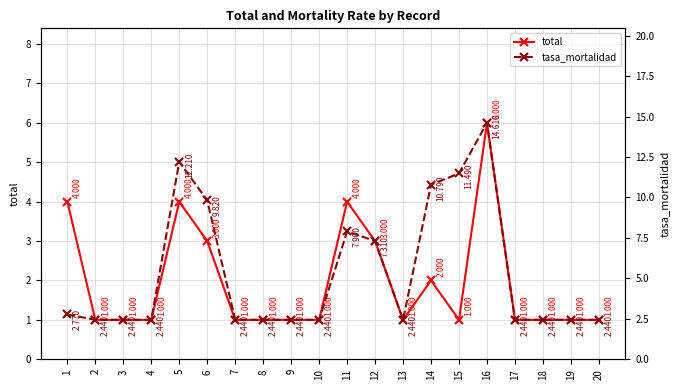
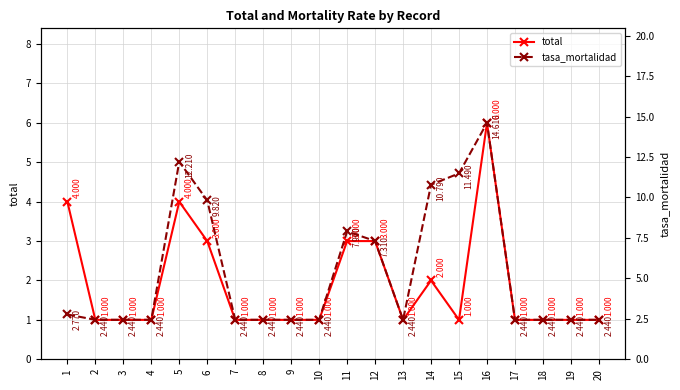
  {
    "total": {
      "1": 4.000,
      "2": 1.000,
      "3": 1.000,
      "4": 1.000,
      "5": 4.000,
      "6": 3.000,
      "7": 1.000,
      "8": 1.000,
      "9": 1.000,
      "10": 1.000,
-     "11": 4.000,
+     "11": 3.000,
      "12": 3.000,
      "13": 1.000,
      "14": 2.000,
      "15": 1.000,
      "17": 1.000,
      "18": 1.000,
      "19": 1.000,
      "20": 1.000
    },
    "tasa_mortalidad": {
      "1": 2.770,
      "2": 2.440,
      "3": 2.440,
      "4": 2.440,
      "5": 12.210,
      "6": 9.820,
      "7": 2.440,
      "8": 2.440,
      "9": 2.440,
      "10": 2.440,
      "12": 7.310,
      "13": 2.440,
      "14": 10.790,
      "15": 11.490,
      "17": 2.440,
      "18": 2.440,
      "19": 2.440,
      "20": 2.440
    }
  }
